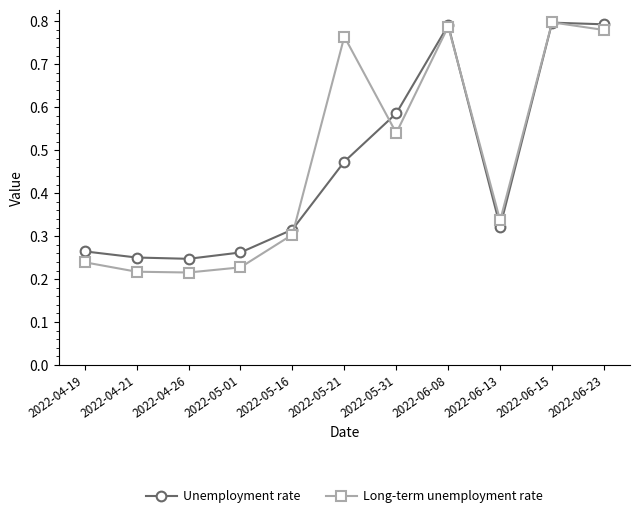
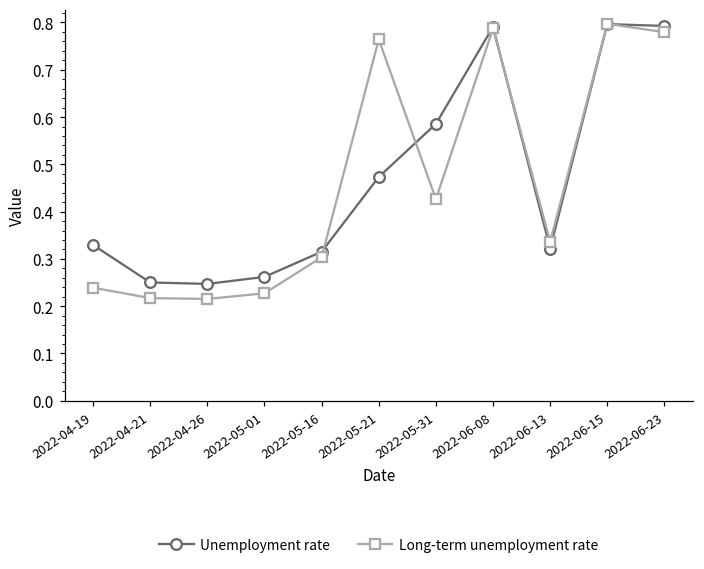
  {
    "Unemployment rate": {
-     "2022-04-19": 0.26,
+     "2022-04-19": 0.33,
      "2022-04-21": 0.25,
      "2022-04-26": 0.25,
      "2022-05-01": 0.26,
      "2022-05-16": 0.32,
      "2022-05-21": 0.47,
      "2022-05-31": 0.59,
      "2022-06-13": 0.32,
      "2022-06-23": 0.79
    },
    "Long-term unemployment rate": {
      "2022-04-19": 0.24,
      "2022-04-21": 0.22,
      "2022-04-26": 0.22,
      "2022-05-01": 0.23,
      "2022-05-16": 0.30,
      "2022-05-21": 0.76,
-     "2022-05-31": 0.54,
+     "2022-05-31": 0.43,
      "2022-06-13": 0.34,
      "2022-06-23": 0.78
    }
  }
